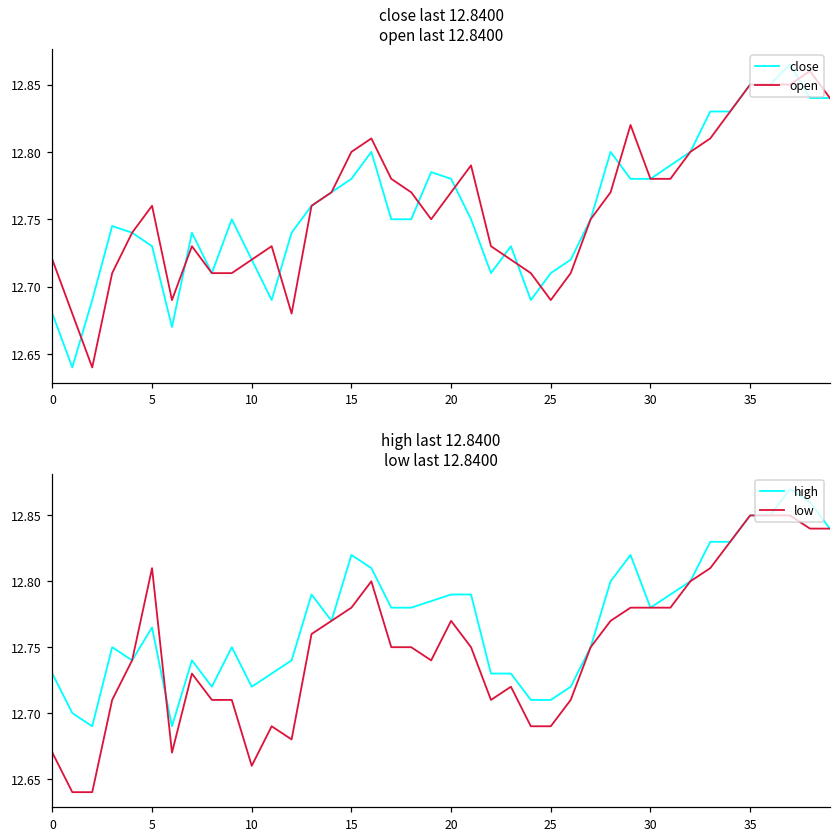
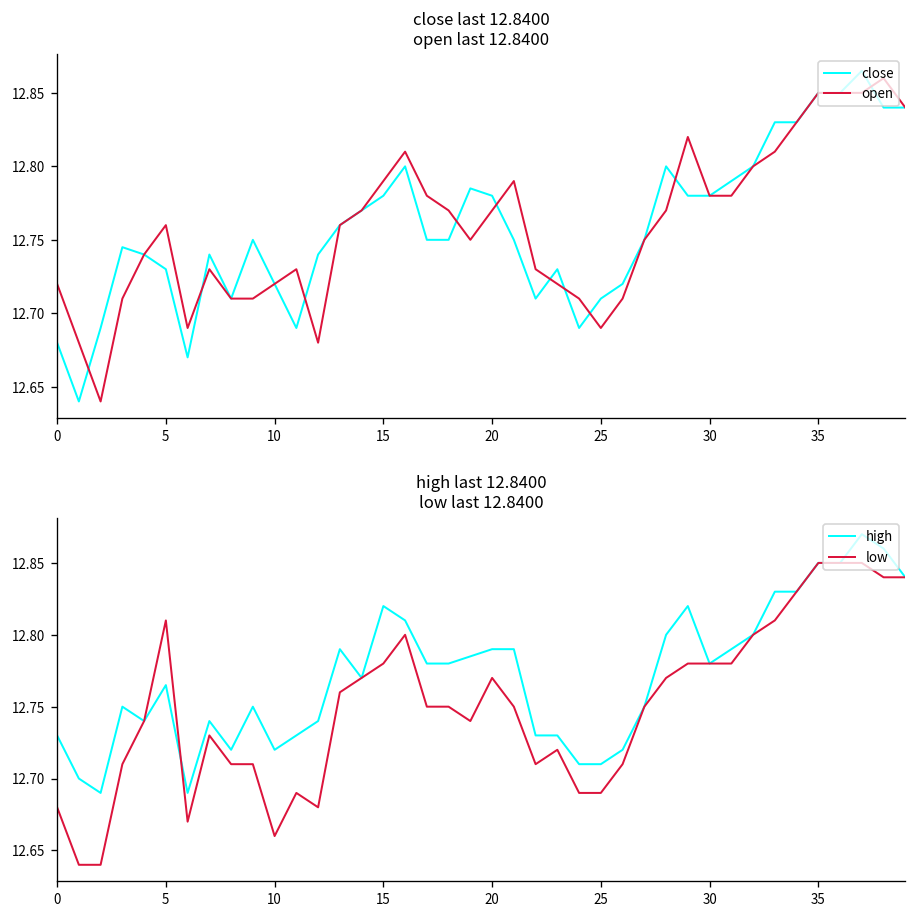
  {
    "close last 12.8400 open last 12.8400": {
      "close": {
        "0": 12.68,
        "5": 12.73,
        "15": 12.78,
        "20": 12.78,
        "25": 12.71
      },
      "open": {
        "0": 12.72,
        "5": 12.76,
-       "15": 12.80,
+       "15": 12.79,
        "20": 12.77,
        "25": 12.69
      }
    },
    "high last 12.8400 low last 12.8400": {
      "high": {
        "0": 12.73,
        "5": 12.765,
        "10": 12.72,
        "15": 12.82,
        "20": 12.79,
        "25": 12.71
      },
      "low": {
-       "0": 12.67,
+       "0": 12.68,
        "5": 12.81,
        "10": 12.66,
        "15": 12.78,
        "20": 12.77,
        "25": 12.69
      }
    }
  }
